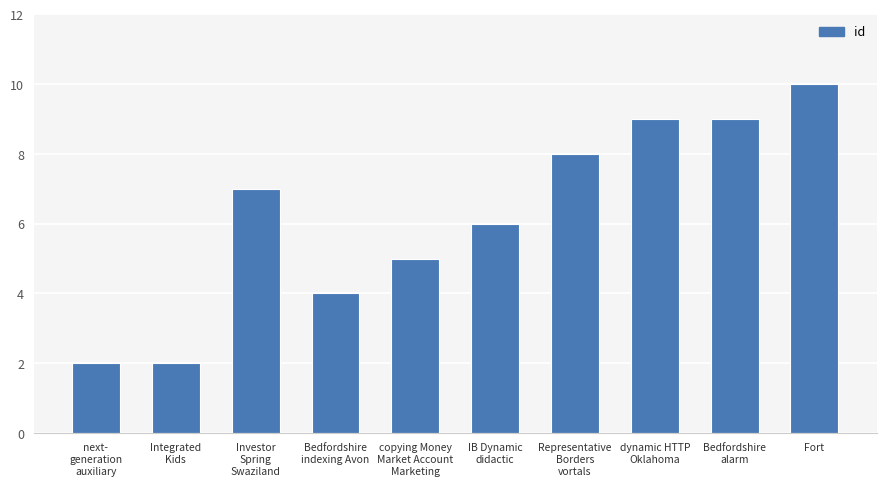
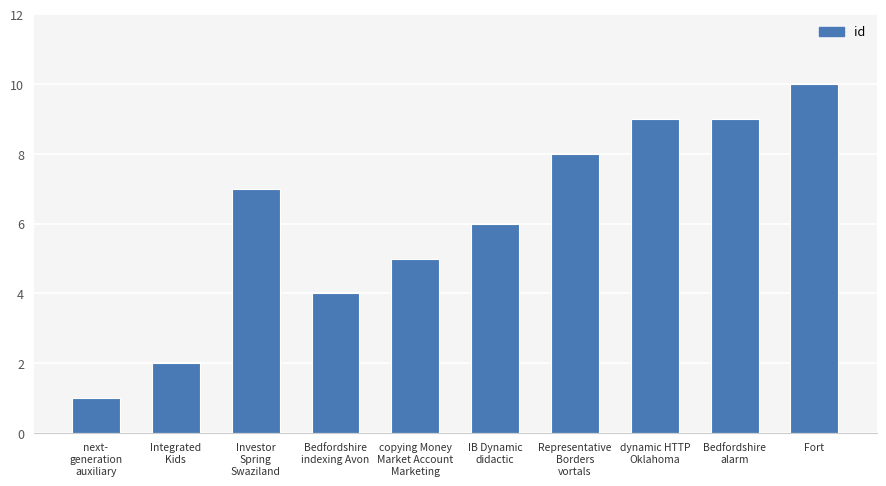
  {
-   "next- generation auxiliary": 2,
+   "next- generation auxiliary": 1,
    "Integrated Kids": 2,
    "Investor Spring Swaziland": 7,
    "Bedfordshire indexing Avon": 4,
    "copying Money Market Account Marketing": 5,
    "IB Dynamic didactic": 6,
    "Representative Borders vortals": 8,
    "dynamic HTTP Oklahoma": 9,
    "Bedfordshire alarm": 9,
    "Fort": 10
  }
